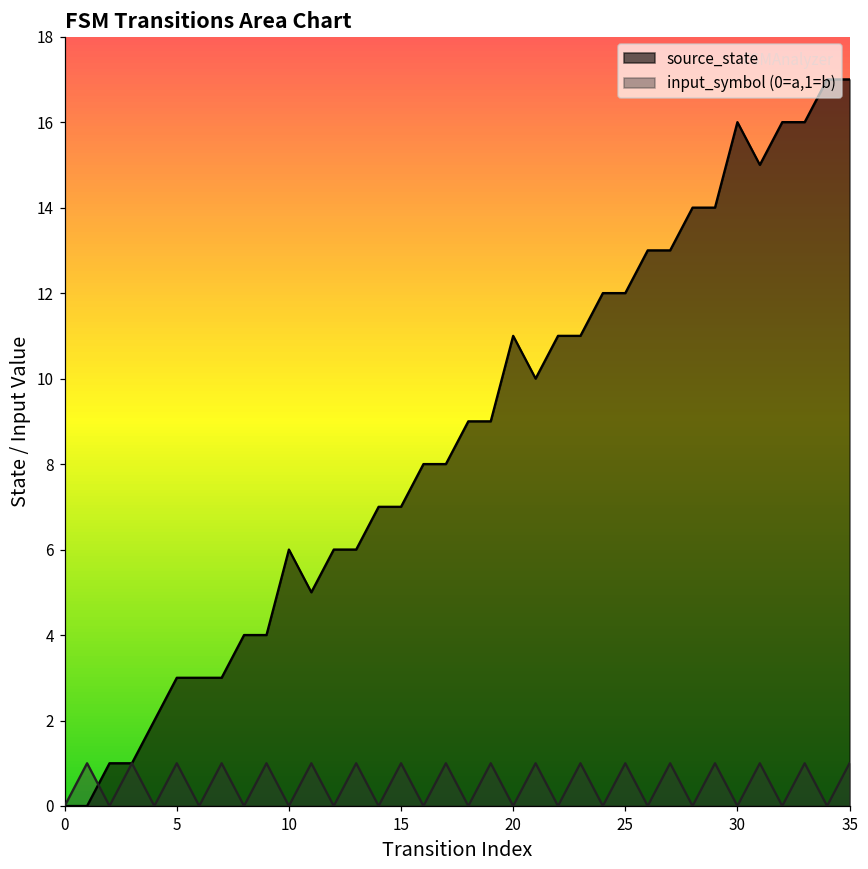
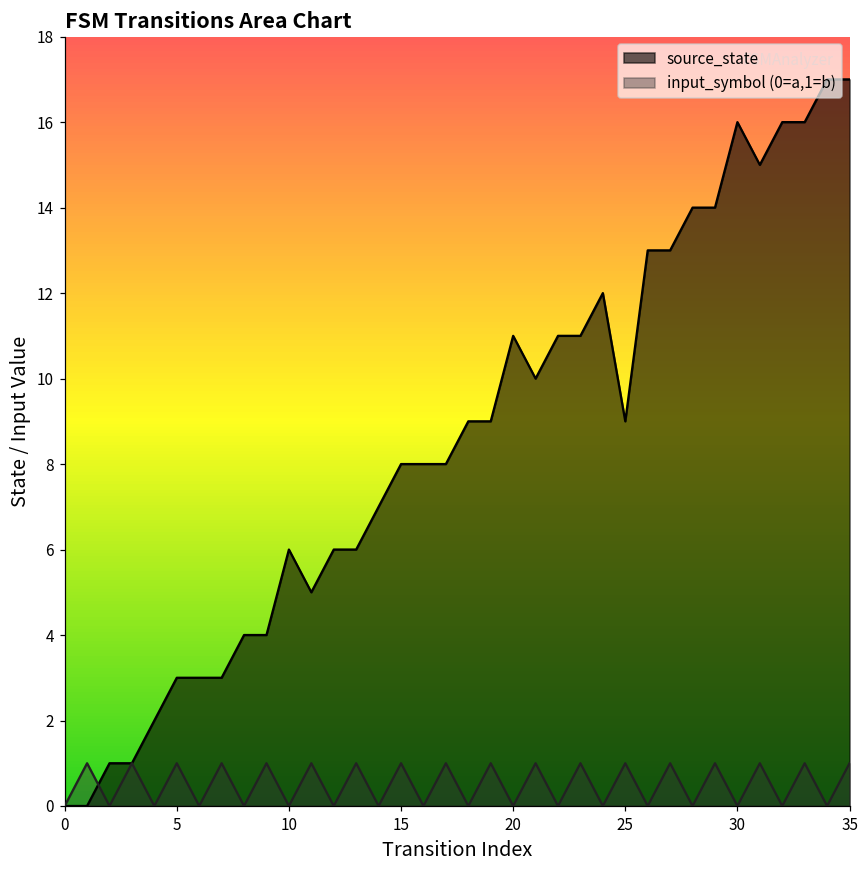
  {
    "source_state": {
      "5": 3,
      "10": 6,
-     "15": 7,
+     "15": 8,
      "20": 11,
-     "25": 12,
+     "25": 9,
      "30": 16,
      "35": 17
    },
    "input_symbol (0=a,1=b)": {
      "5": 1,
      "10": 0,
      "15": 1,
      "20": 0,
      "25": 1,
      "30": 0,
      "35": 1
    }
  }
